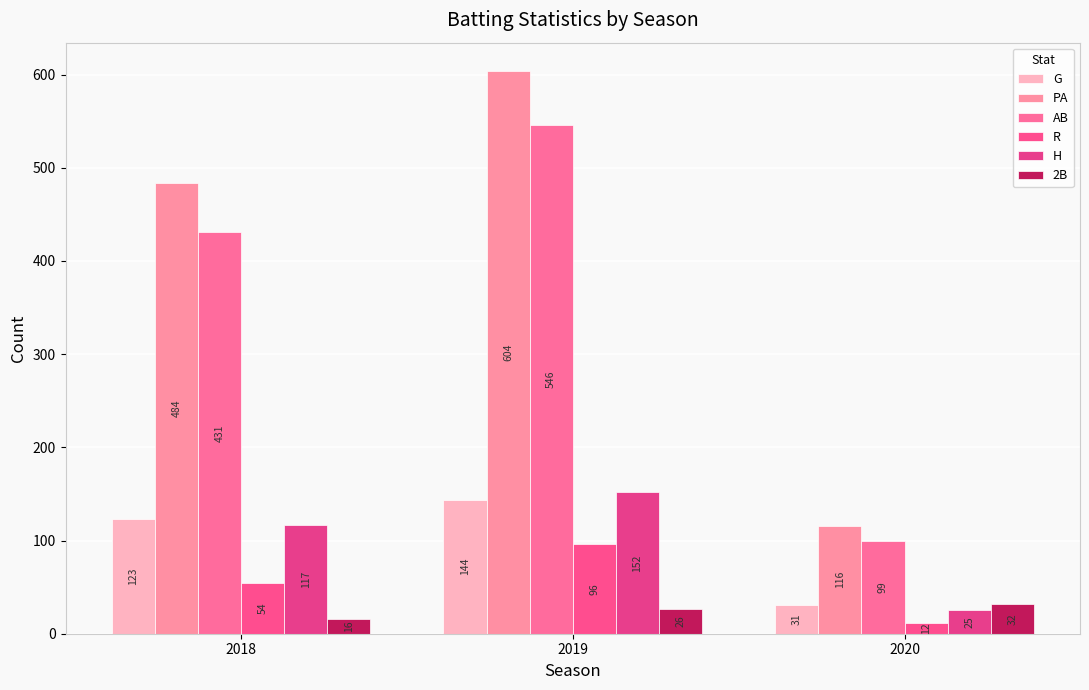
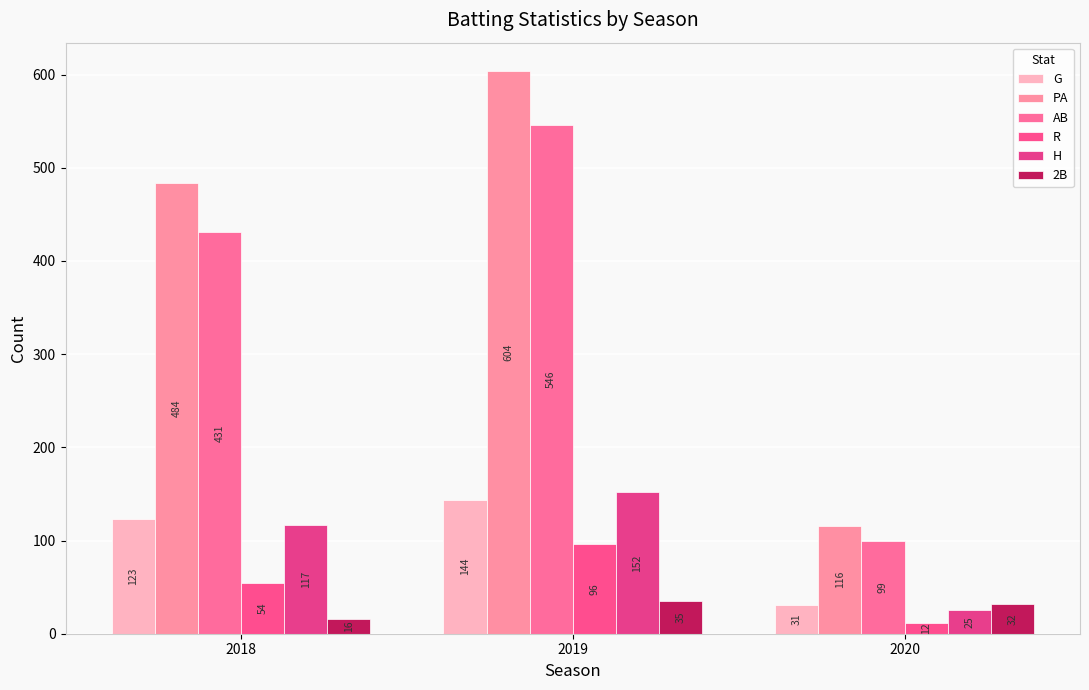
  {
    "2B": {
      "2018": 16,
-     "2019": 26,
+     "2019": 35,
      "2020": 32
    }
  }
